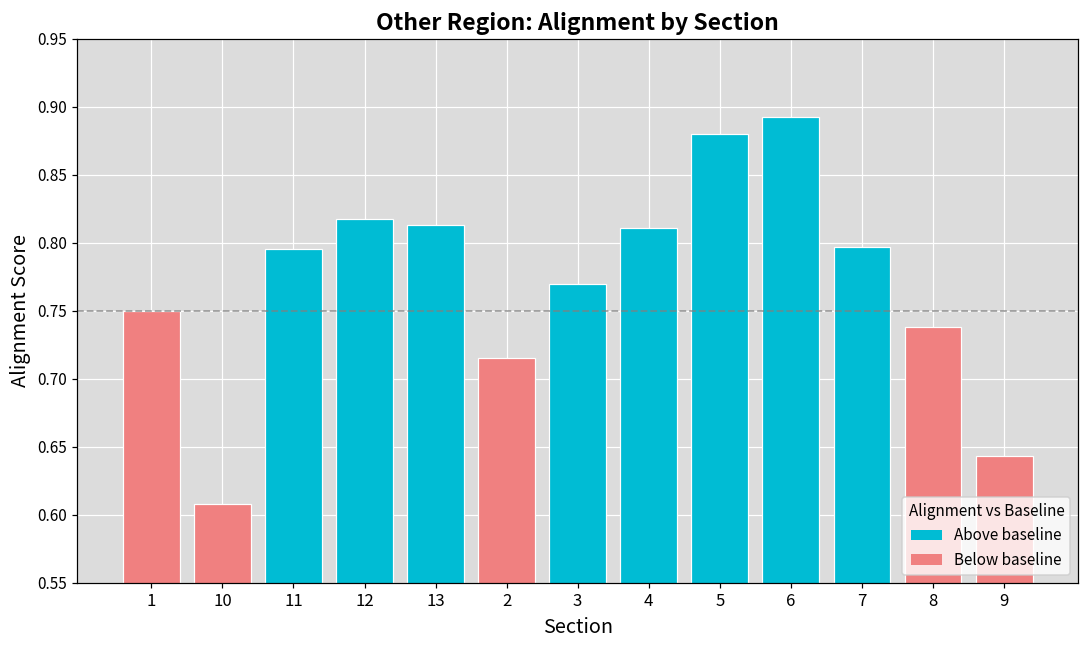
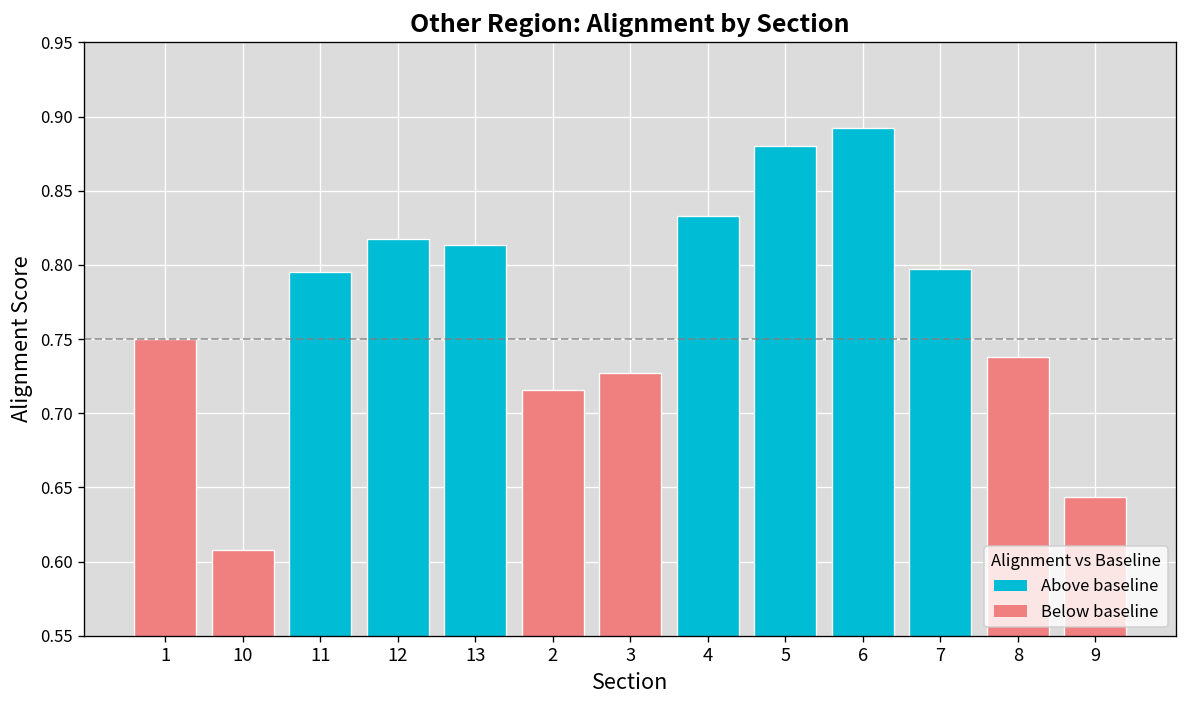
  {
    "1": 0.750,
    "10": 0.608,
    "11": 0.795,
    "12": 0.817,
    "13": 0.813,
    "2": 0.716,
-   "3": 0.770,
-   "4": 0.811,
+   "3": 0.727,
+   "4": 0.833,
    "5": 0.880,
    "6": 0.892,
    "7": 0.797,
    "8": 0.738,
    "9": 0.643
  }
